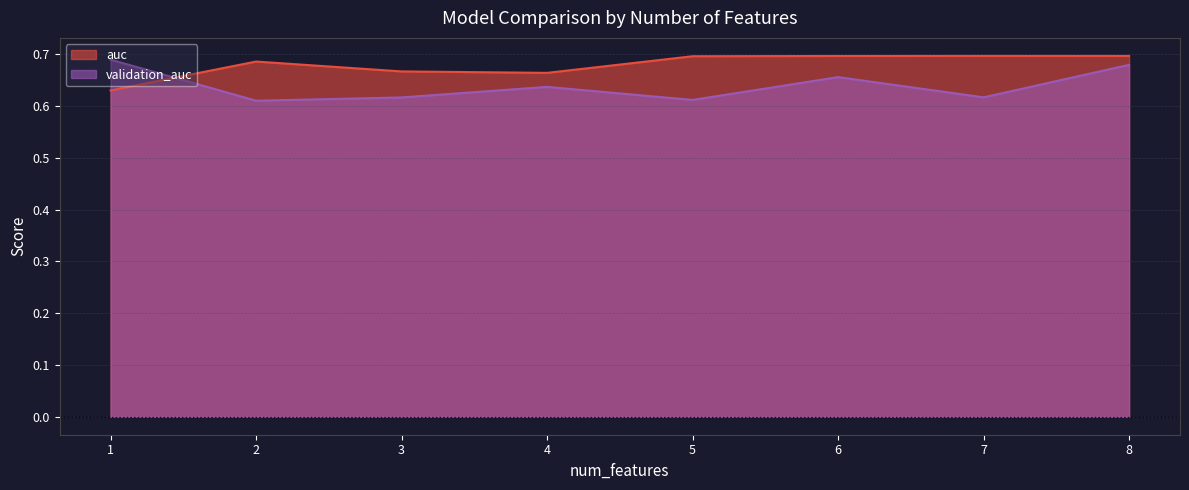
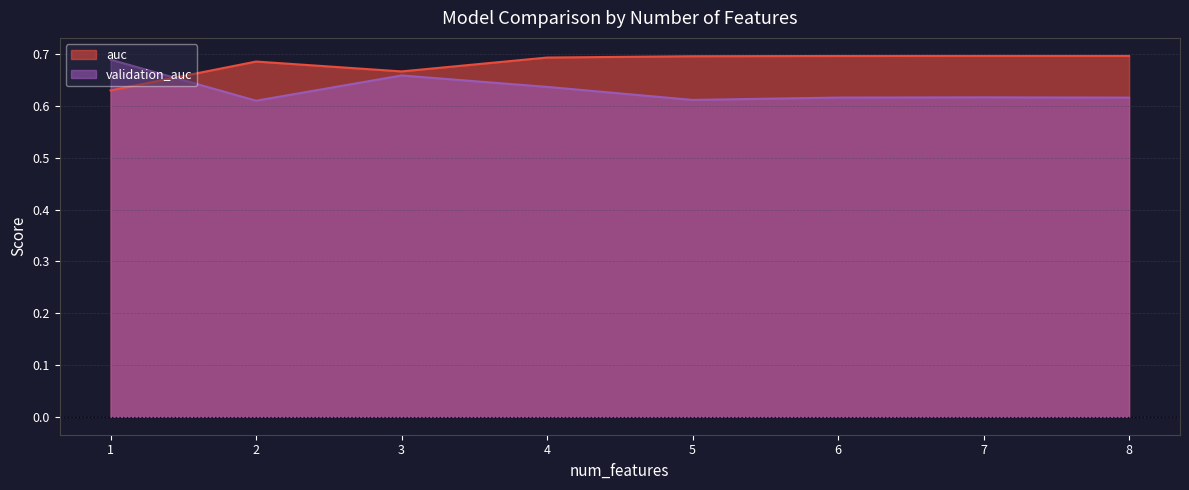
  {
    "auc": {
      "1": 0.63,
      "2": 0.69,
      "3": 0.67,
-     "4": 0.66,
+     "4": 0.69,
      "5": 0.70,
      "6": 0.70,
      "7": 0.70,
      "8": 0.70
    },
    "validation_auc": {
      "2": 0.61,
-     "3": 0.62,
+     "3": 0.66,
      "4": 0.64,
      "5": 0.61,
-     "6": 0.66,
+     "6": 0.62,
      "7": 0.62,
-     "8": 0.68
+     "8": 0.62
    }
  }
